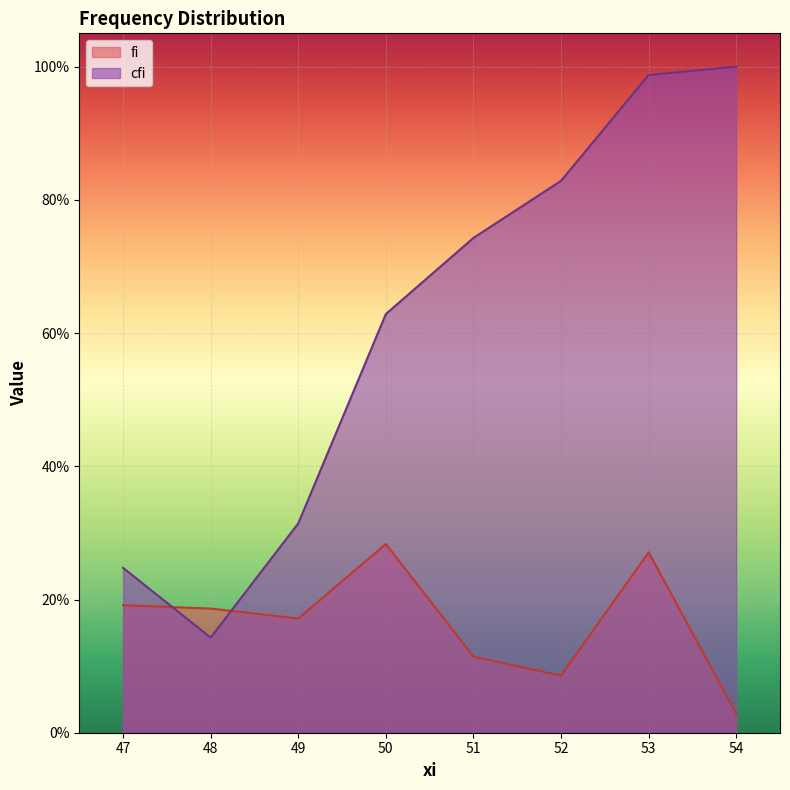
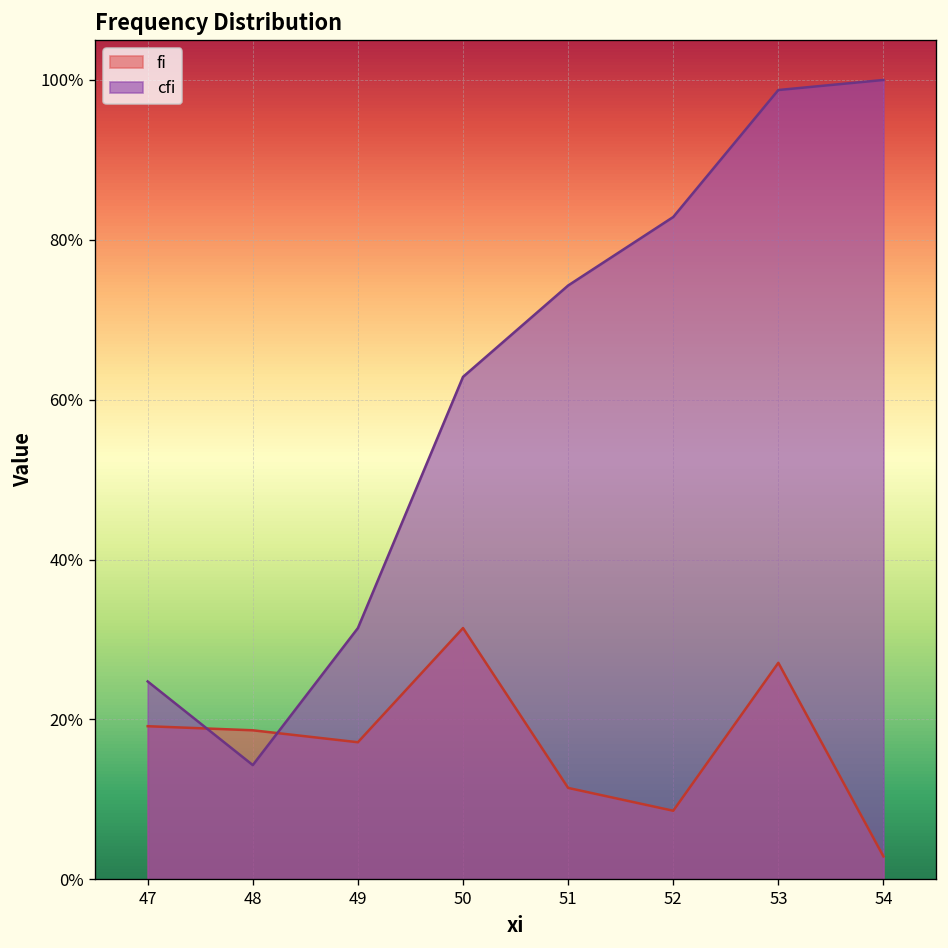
  {
    "fi": {
      "47": "19%",
      "48": "19%",
      "49": "17%",
-     "50": "28%",
+     "50": "31%",
      "51": "11%",
      "52": "9%",
      "53": "27%",
      "54": "3%"
    },
    "cfi": {
      "47": "25%",
      "48": "14%",
      "49": "31%",
      "50": "63%",
      "51": "74%",
      "52": "83%",
      "53": "99%",
      "54": "100%"
    }
  }
